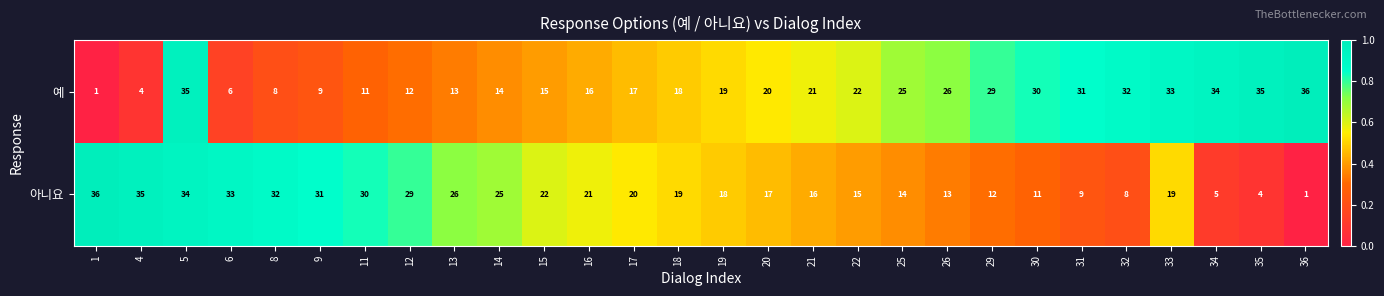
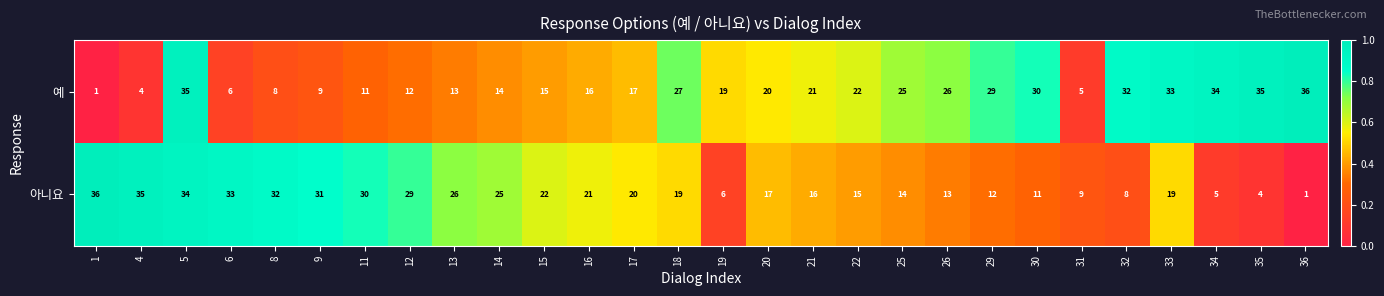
  {
    "예": {
      "1": 1,
      "4": 4,
      "5": 35,
      "6": 6,
      "8": 8,
      "9": 9,
      "11": 11,
      "12": 12,
      "13": 13,
      "14": 14,
      "15": 15,
      "16": 16,
      "17": 17,
-     "18": 18,
+     "18": 27,
      "19": 19,
      "20": 20,
      "21": 21,
      "22": 22,
      "25": 25,
      "26": 26,
      "29": 29,
      "30": 30,
-     "31": 31,
+     "31": 5,
      "32": 32,
      "33": 33,
      "34": 34,
      "35": 35,
      "36": 36
    },
    "아니요": {
      "1": 36,
      "4": 35,
      "5": 34,
      "6": 33,
      "8": 32,
      "9": 31,
      "11": 30,
      "12": 29,
      "13": 26,
      "14": 25,
      "15": 22,
      "16": 21,
      "17": 20,
      "18": 19,
-     "19": 18,
+     "19": 6,
      "20": 17,
      "21": 16,
      "22": 15,
      "25": 14,
      "26": 13,
      "29": 12,
      "30": 11,
      "31": 9,
      "32": 8,
      "33": 19,
      "34": 5,
      "35": 4,
      "36": 1
    }
  }
